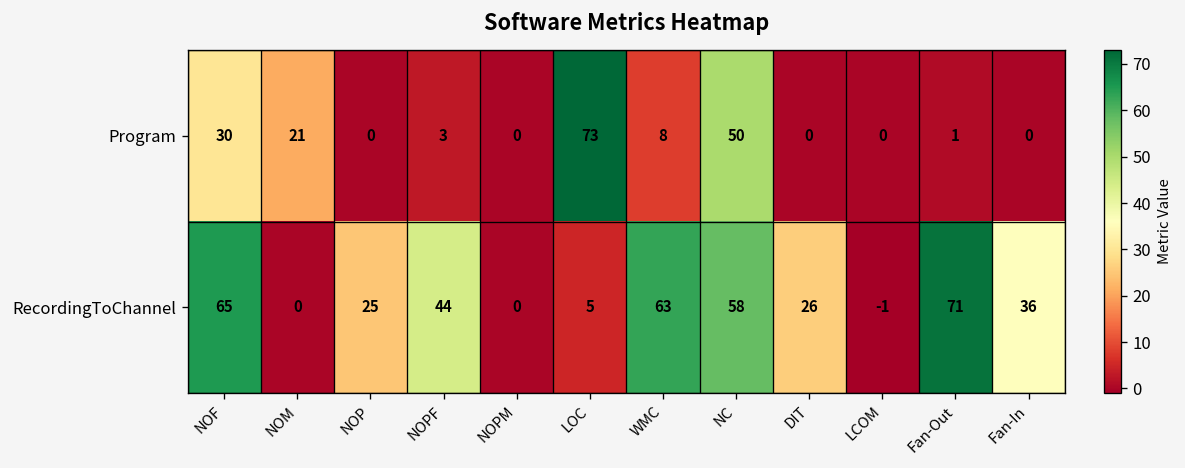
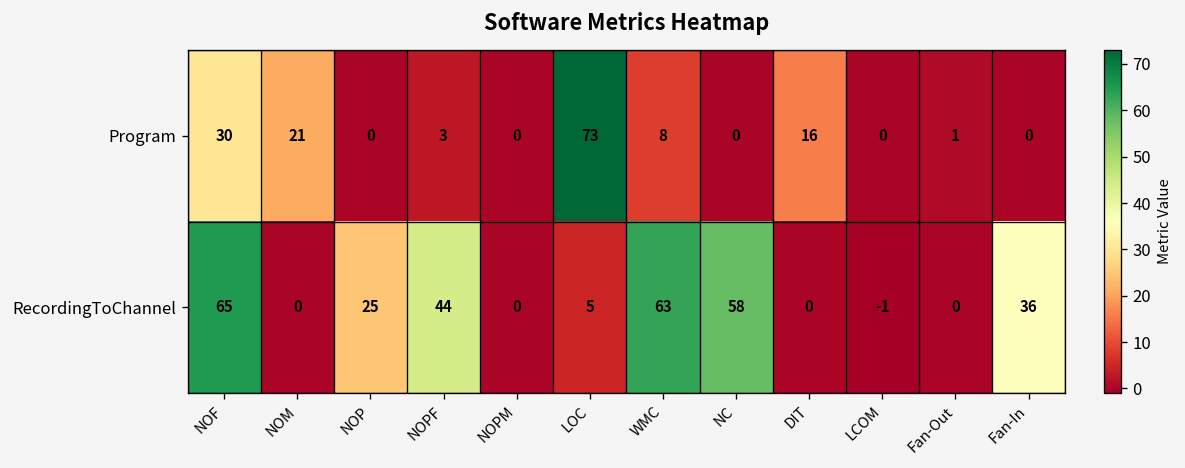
  {
    "Program": {
      "NOF": 30,
      "NOM": 21,
      "NOP": 0,
      "NOPF": 3,
      "NOPM": 0,
      "LOC": 73,
      "WMC": 8,
-     "NC": 50,
-     "DIT": 0,
+     "NC": 0,
+     "DIT": 16,
      "LCOM": 0,
      "Fan-Out": 1,
      "Fan-In": 0
    },
    "RecordingToChannel": {
      "NOF": 65,
      "NOM": 0,
      "NOP": 25,
      "NOPF": 44,
      "NOPM": 0,
      "LOC": 5,
      "WMC": 63,
      "NC": 58,
-     "DIT": 26,
+     "DIT": 0,
      "LCOM": -1,
-     "Fan-Out": 71,
+     "Fan-Out": 0,
      "Fan-In": 36
    }
  }
